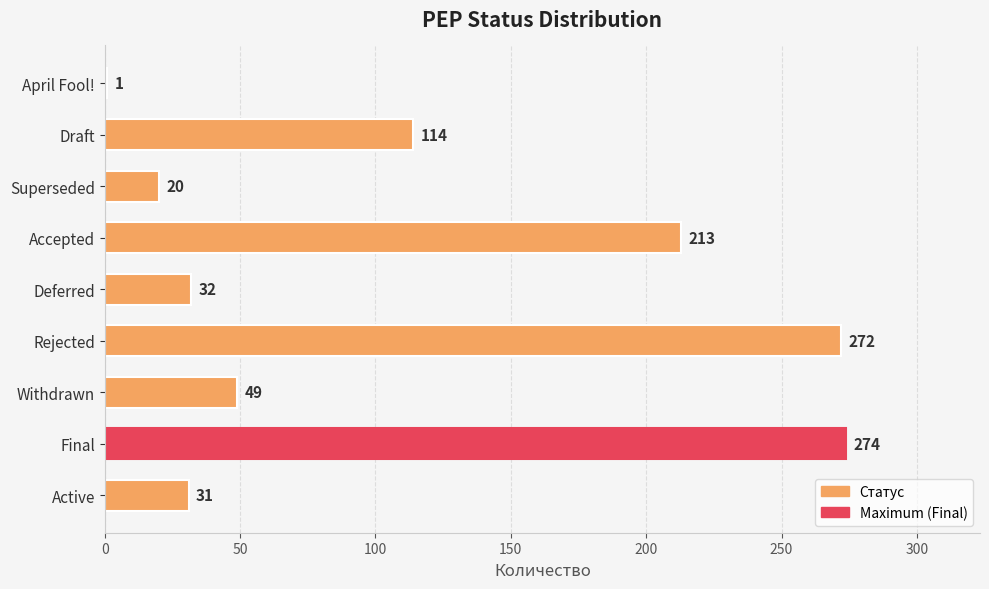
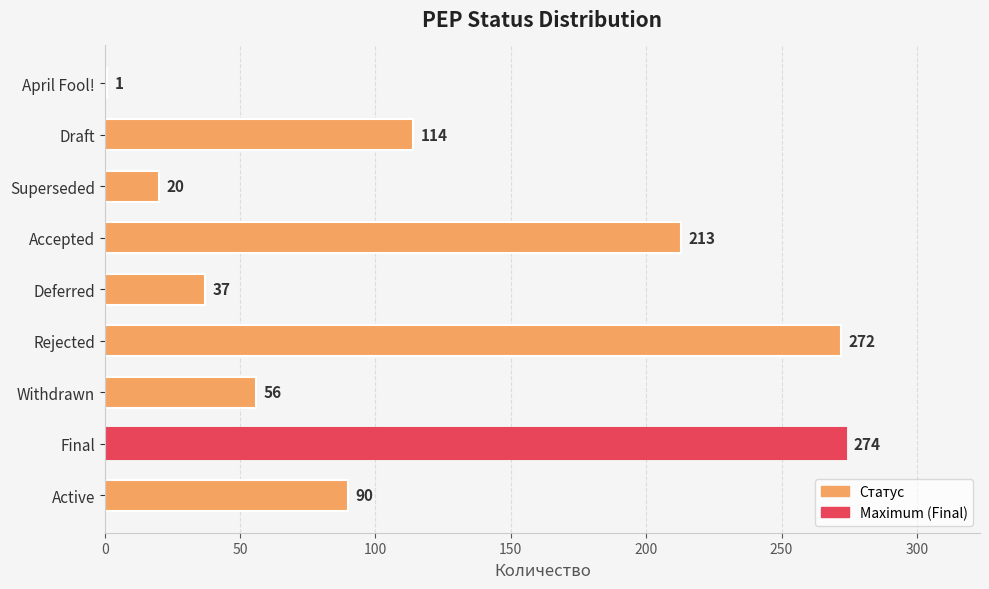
  {
    "April Fool!": 1,
    "Draft": 114,
    "Superseded": 20,
    "Accepted": 213,
-   "Deferred": 32,
+   "Deferred": 37,
    "Rejected": 272,
-   "Withdrawn": 49,
+   "Withdrawn": 56,
    "Final": 274,
-   "Active": 31
+   "Active": 90
  }
